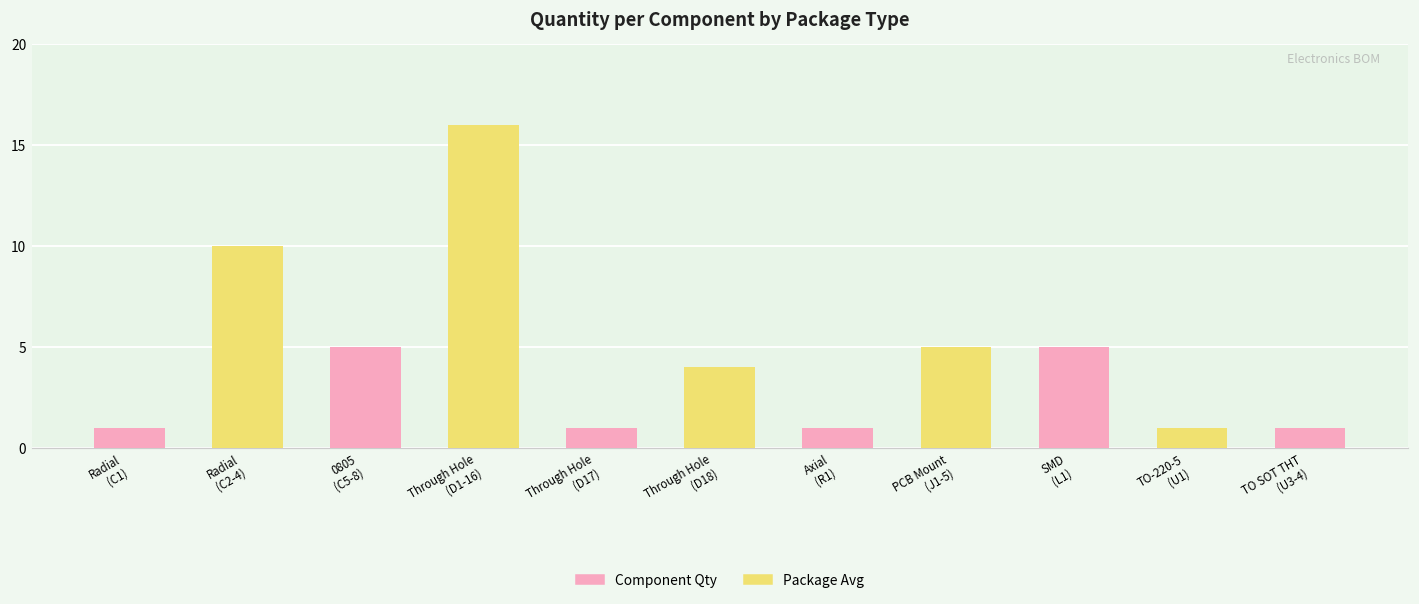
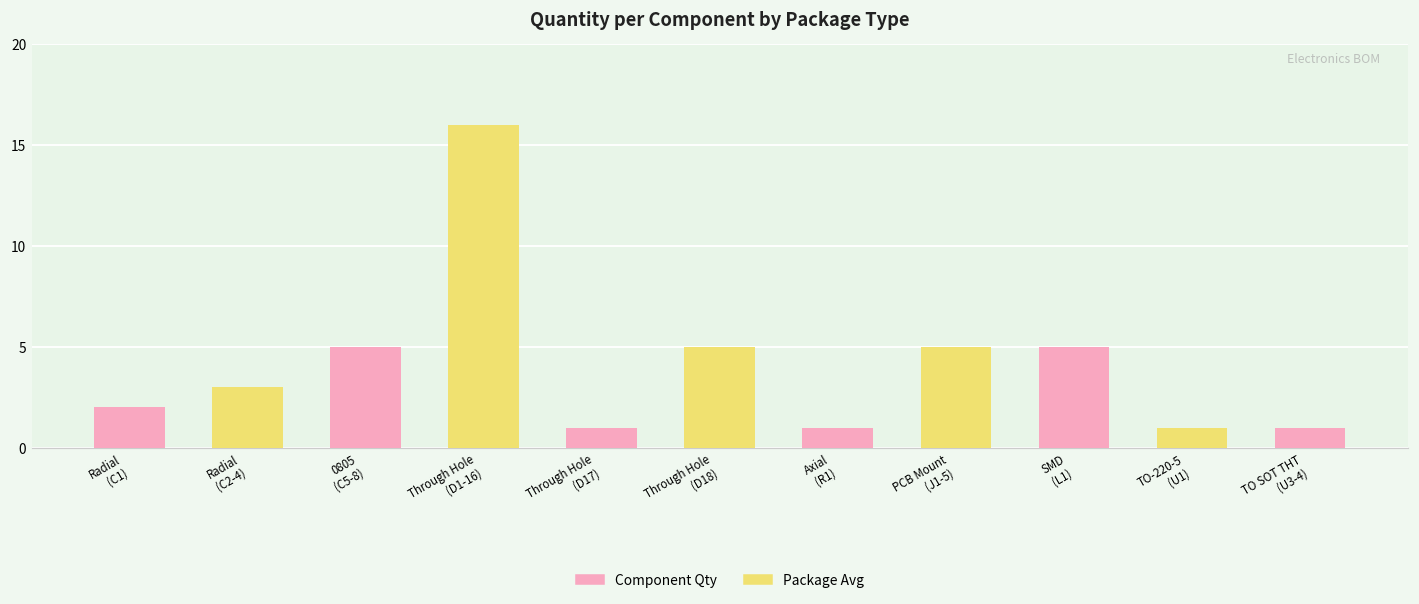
  {
    "Component Qty": {
-     "Radial (C1)": 1,
+     "Radial (C1)": 2,
      "0805 (C5-8)": 5,
      "Through Hole (D17)": 1,
      "Axial (R1)": 1,
      "SMD (L1)": 5,
      "TO SOT THT (U3-4)": 1
    },
    "Package Avg": {
-     "Radial (C2-4)": 10,
+     "Radial (C2-4)": 3,
      "Through Hole (D1-16)": 16,
-     "Through Hole (D18)": 4,
+     "Through Hole (D18)": 5,
      "PCB Mount (J1-5)": 5,
      "TO-220-5 (U1)": 1
    }
  }
